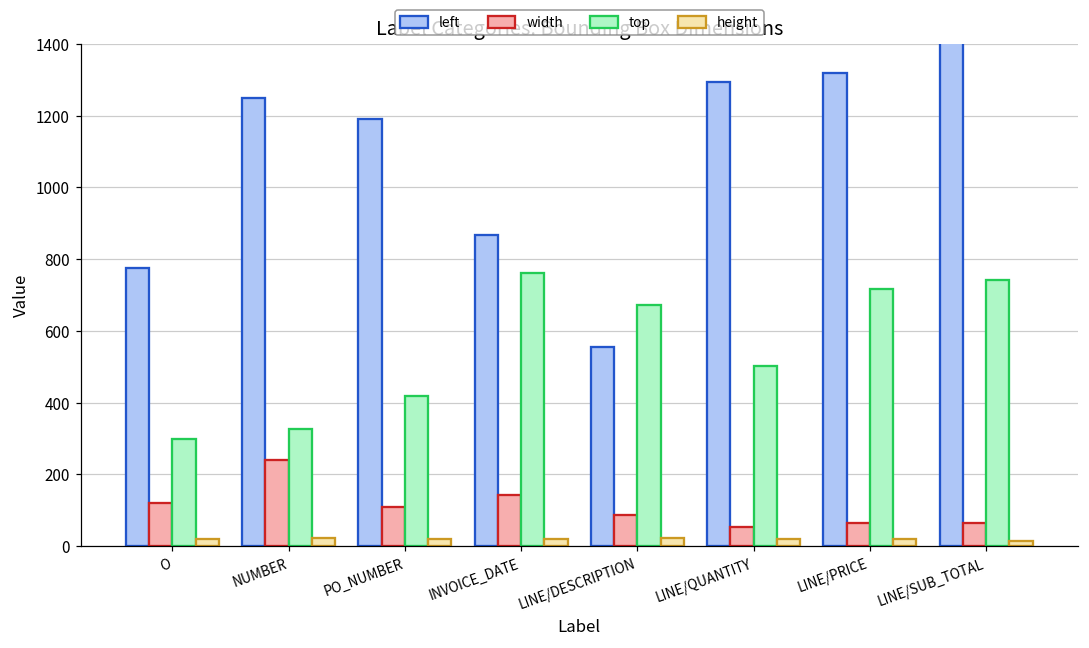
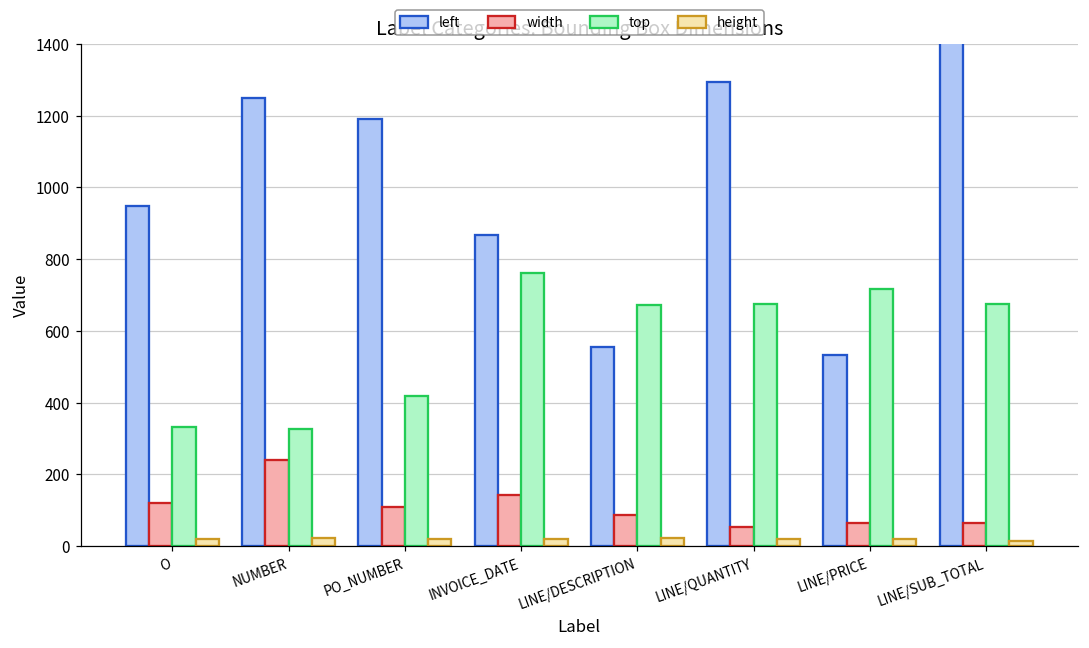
  {
    "left": {
-     "O": 770,
+     "O": 950,
      "NUMBER": 1250,
      "PO_NUMBER": 1190,
      "INVOICE_DATE": 870,
      "LINE/DESCRIPTION": 560,
      "LINE/QUANTITY": 1290,
-     "LINE/PRICE": 1320
+     "LINE/PRICE": 530
    },
    "top": {
-     "O": 300,
+     "O": 330,
      "NUMBER": 330,
      "PO_NUMBER": 420,
      "INVOICE_DATE": 760,
      "LINE/DESCRIPTION": 670,
-     "LINE/QUANTITY": 500,
+     "LINE/QUANTITY": 670,
      "LINE/PRICE": 720,
-     "LINE/SUB_TOTAL": 740
+     "LINE/SUB_TOTAL": 670
    }
  }
